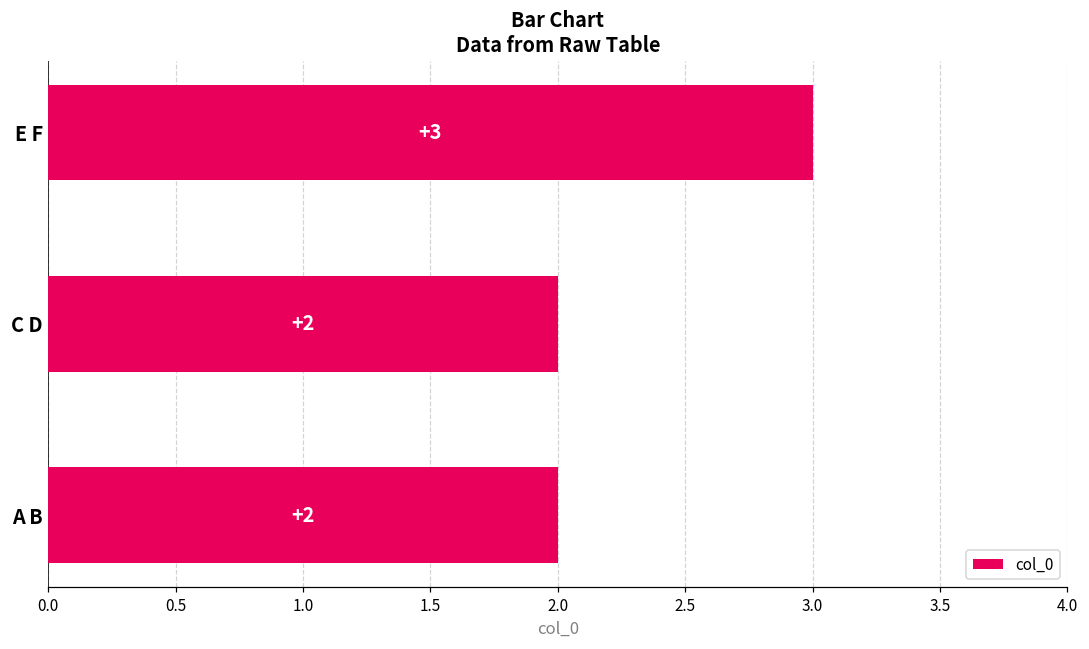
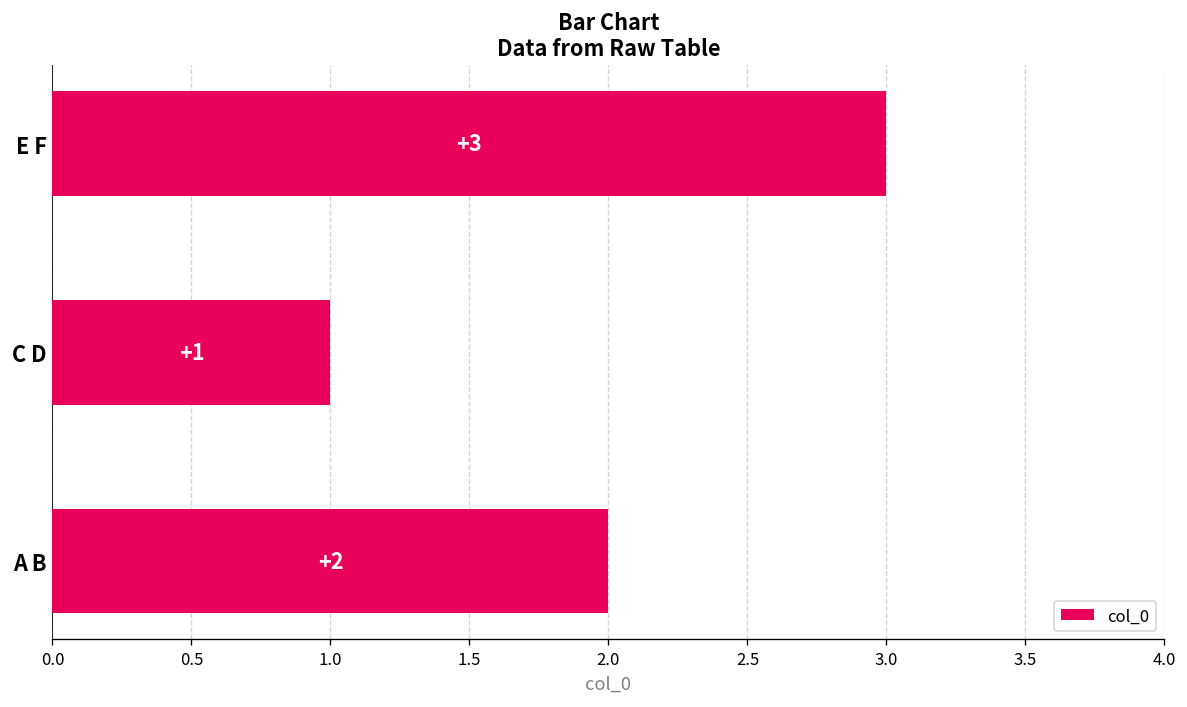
  {
    "E F": "+3",
-   "C D": "+2",
+   "C D": "+1",
    "A B": "+2"
  }
